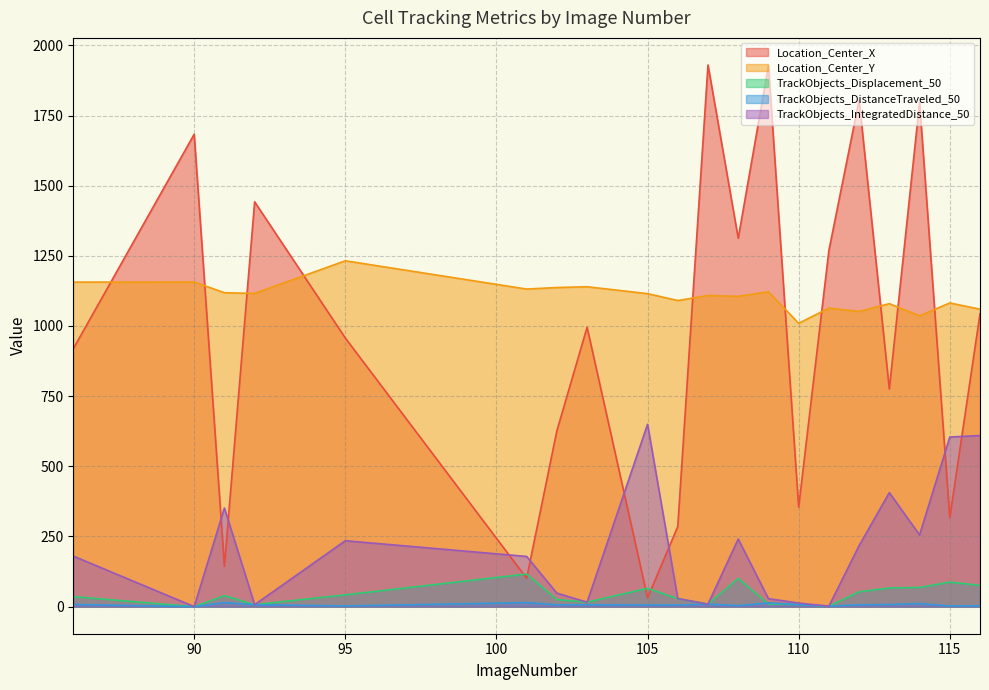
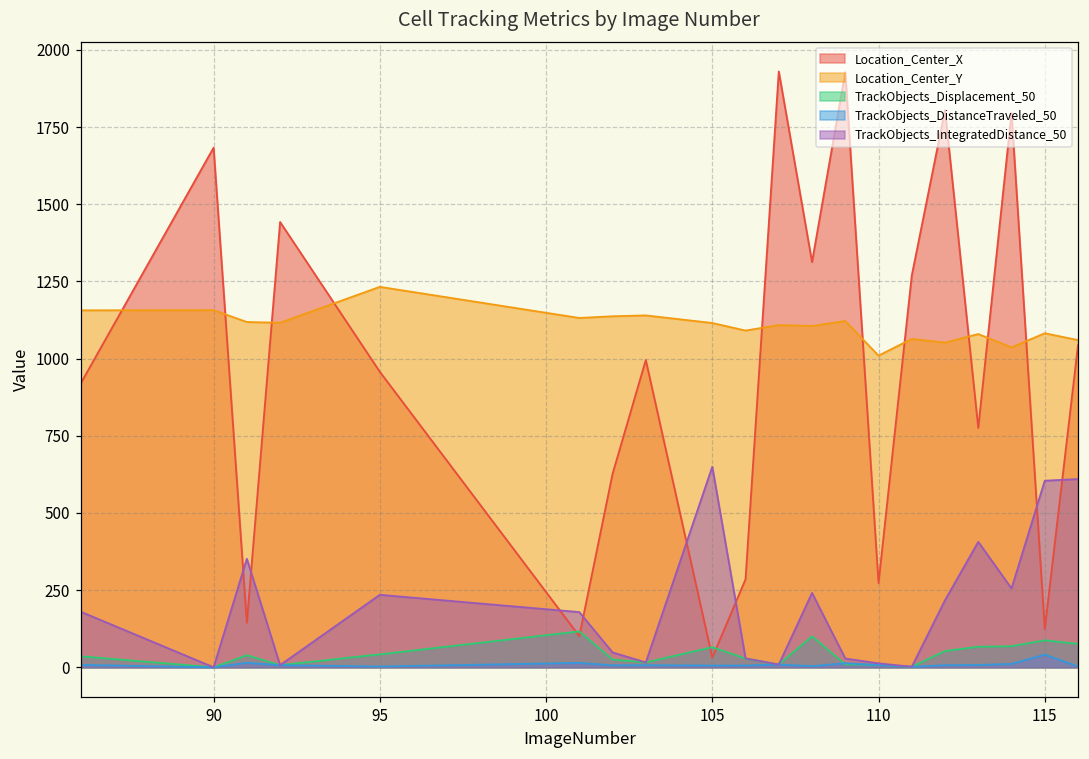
  {
    "Location_Center_X": {
      "90": 1680,
      "95": 960,
      "105": 30,
-     "110": 350,
-     "115": 320
+     "110": 270,
+     "115": 120
    },
    "Location_Center_Y": {
      "90": 1160,
      "95": 1230,
      "105": 1120,
      "110": 1010,
      "115": 1080
    },
    "TrackObjects_Displacement_50": {
      "95": 40,
      "105": 70,
      "115": 90
    },
    "TrackObjects_DistanceTraveled_50": {
      "95": 0,
      "105": 10,
-     "115": 0
+     "115": 40
    },
    "TrackObjects_IntegratedDistance_50": {
      "95": 230,
      "105": 650,
      "115": 600
    }
  }
